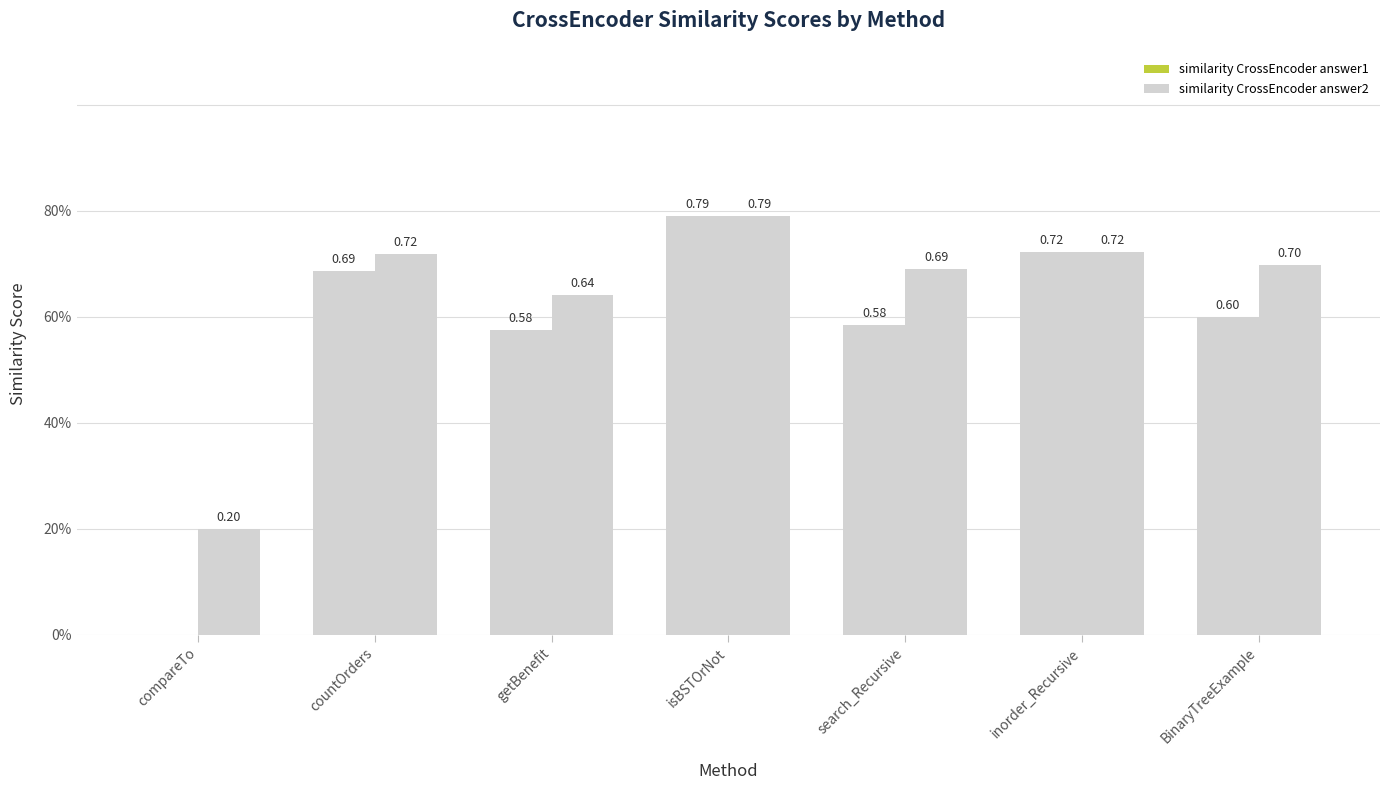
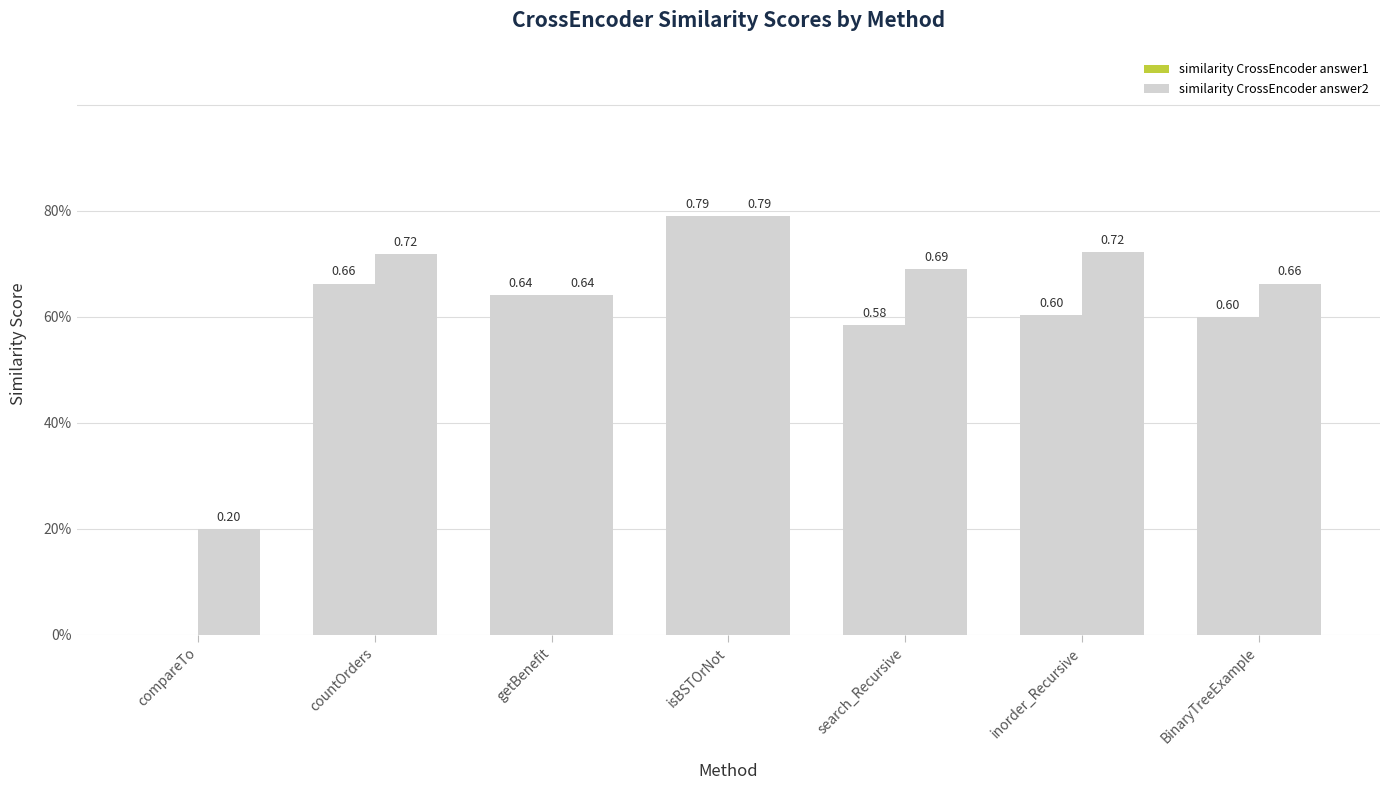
  {
    "similarity CrossEncoder answer1": {
-     "countOrders": 0.69,
-     "getBenefit": 0.58,
+     "countOrders": 0.66,
+     "getBenefit": 0.64,
      "isBSTOrNot": 0.79,
      "search_Recursive": 0.58,
-     "inorder_Recursive": 0.72,
+     "inorder_Recursive": 0.60,
      "BinaryTreeExample": 0.60
    },
    "similarity CrossEncoder answer2": {
      "compareTo": 0.20,
      "countOrders": 0.72,
      "getBenefit": 0.64,
      "isBSTOrNot": 0.79,
      "search_Recursive": 0.69,
      "inorder_Recursive": 0.72,
-     "BinaryTreeExample": 0.70
+     "BinaryTreeExample": 0.66
    }
  }
